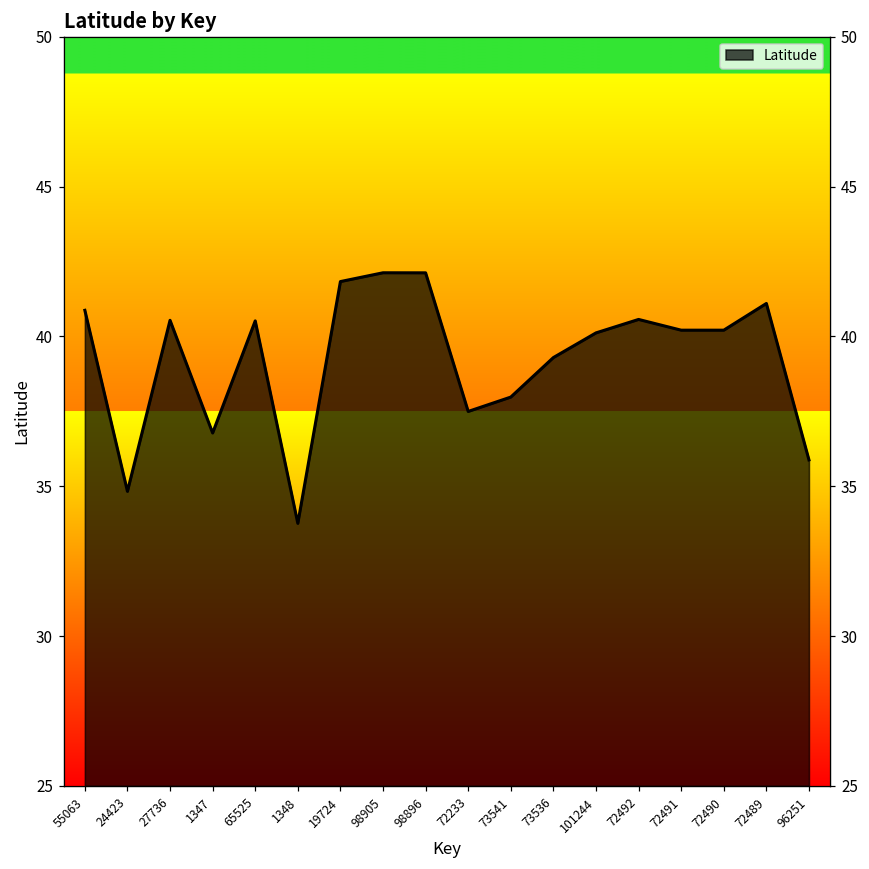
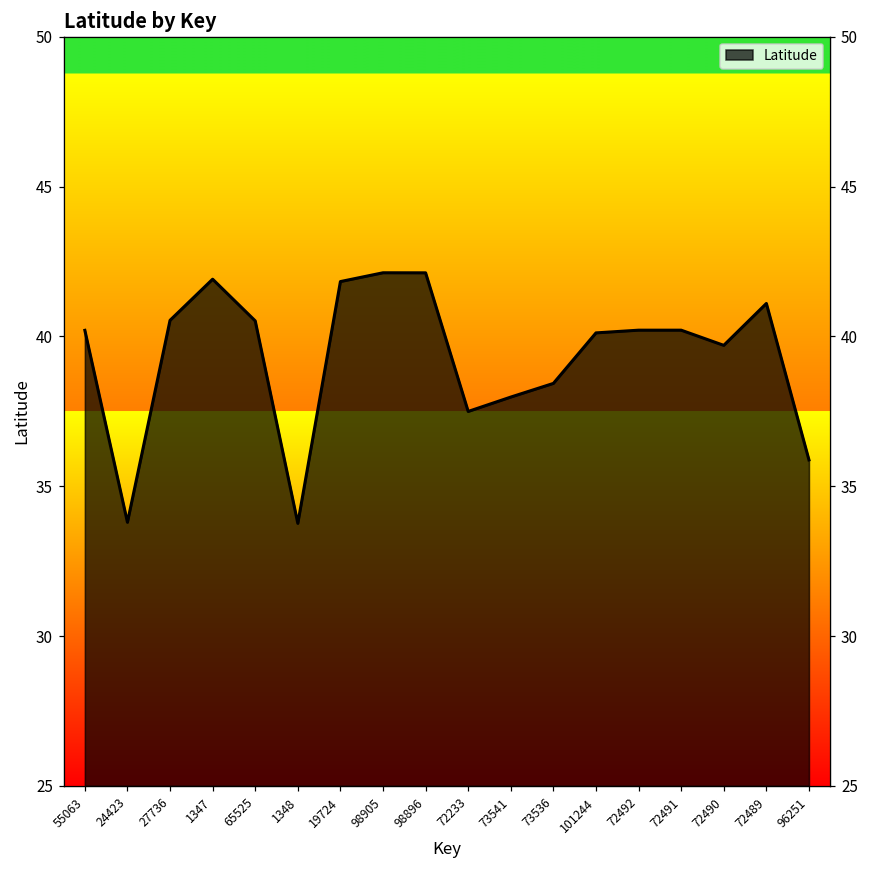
  {
-   "55063": 40.9,
-   "24423": 34.8,
+   "55063": 40.2,
+   "24423": 33.8,
    "27736": 40.5,
-   "1347": 36.8,
+   "1347": 41.9,
    "65525": 40.5,
    "1348": 33.8,
    "19724": 41.8,
    "98905": 42.1,
    "98896": 42.1,
    "72233": 37.5,
    "73541": 38.0,
-   "73536": 39.3,
+   "73536": 38.4,
    "101244": 40.1,
-   "72492": 40.6,
+   "72492": 40.2,
    "72491": 40.2,
-   "72490": 40.2,
+   "72490": 39.7,
    "72489": 41.1,
    "96251": 35.9
  }
